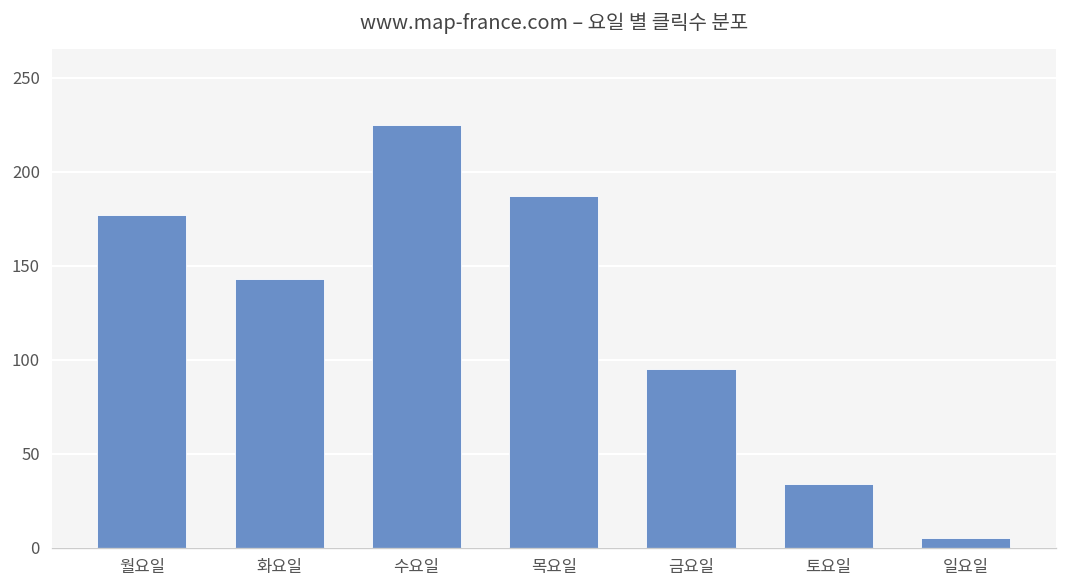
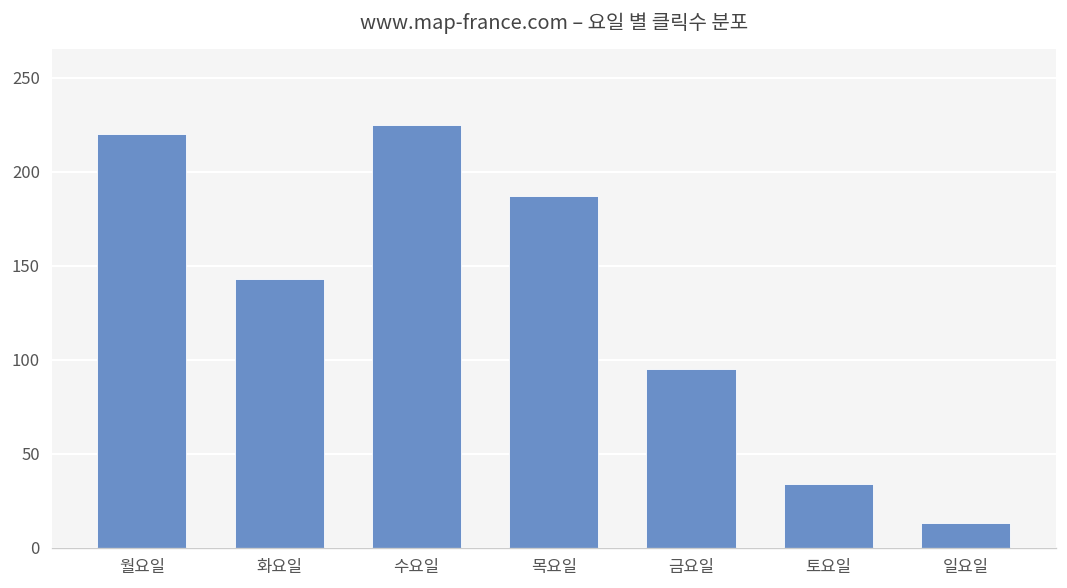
  {
-   "월요일": 177,
+   "월요일": 220,
    "화요일": 143,
    "수요일": 225,
    "목요일": 187,
    "금요일": 95,
    "토요일": 34,
-   "일요일": 5
+   "일요일": 13
  }
